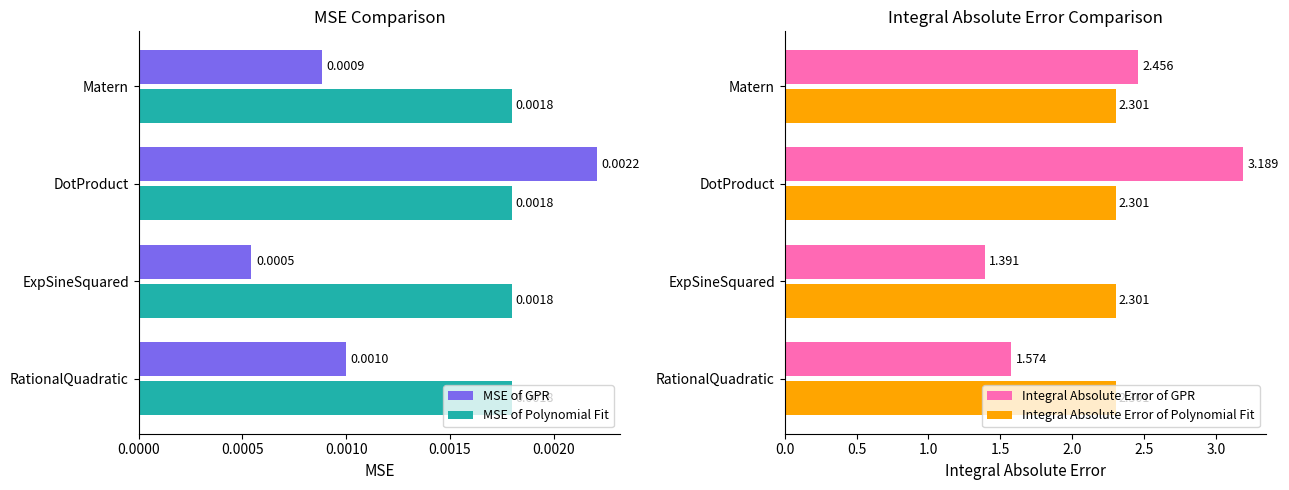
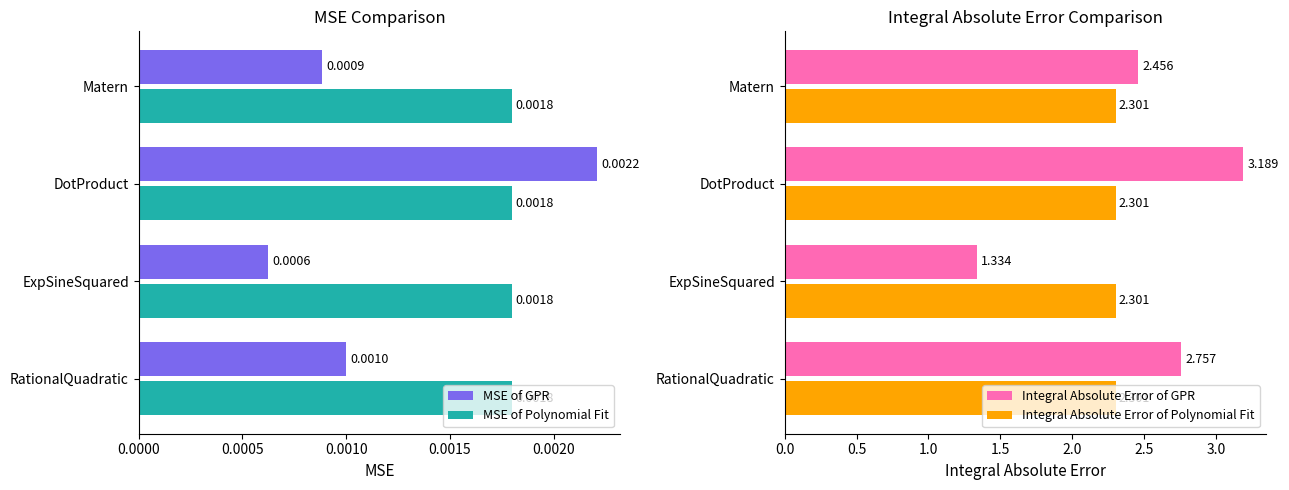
  {
    "MSE Comparison": {
      "MSE of GPR": {
        "Matern": 0.0009,
        "DotProduct": 0.0022,
-       "ExpSineSquared": 0.0005,
+       "ExpSineSquared": 0.0006,
        "RationalQuadratic": 0.0010
      },
      "MSE of Polynomial Fit": {
        "Matern": 0.0018,
        "DotProduct": 0.0018,
        "ExpSineSquared": 0.0018
      }
    },
    "Integral Absolute Error Comparison": {
      "Integral Absolute Error of GPR": {
        "Matern": 2.456,
        "DotProduct": 3.189,
-       "ExpSineSquared": 1.391,
-       "RationalQuadratic": 1.574
+       "ExpSineSquared": 1.334,
+       "RationalQuadratic": 2.757
      },
      "Integral Absolute Error of Polynomial Fit": {
        "Matern": 2.301,
        "DotProduct": 2.301,
        "ExpSineSquared": 2.301
      }
    }
  }
